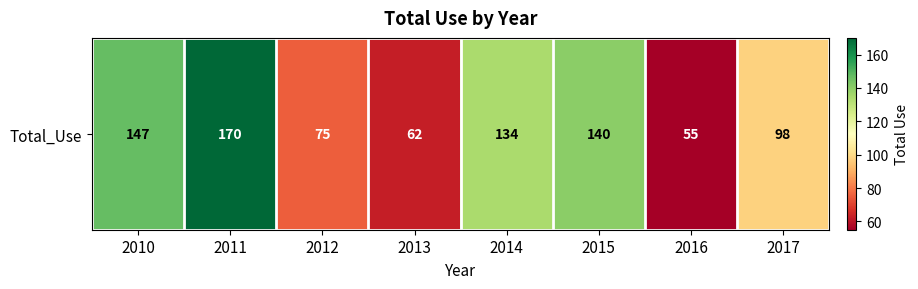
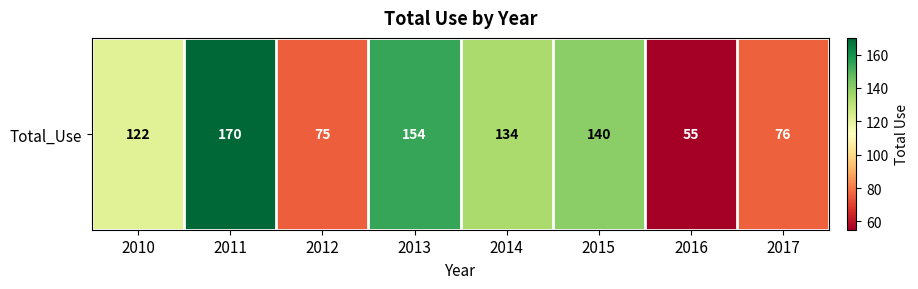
  {
    "Total_Use": {
-     "2010": 147,
+     "2010": 122,
      "2011": 170,
      "2012": 75,
-     "2013": 62,
+     "2013": 154,
      "2014": 134,
      "2015": 140,
      "2016": 55,
-     "2017": 98
+     "2017": 76
    }
  }
